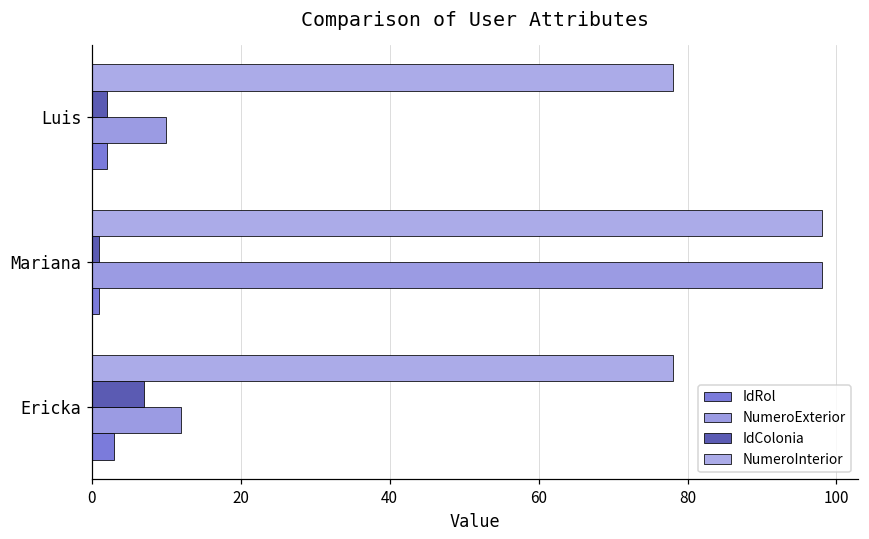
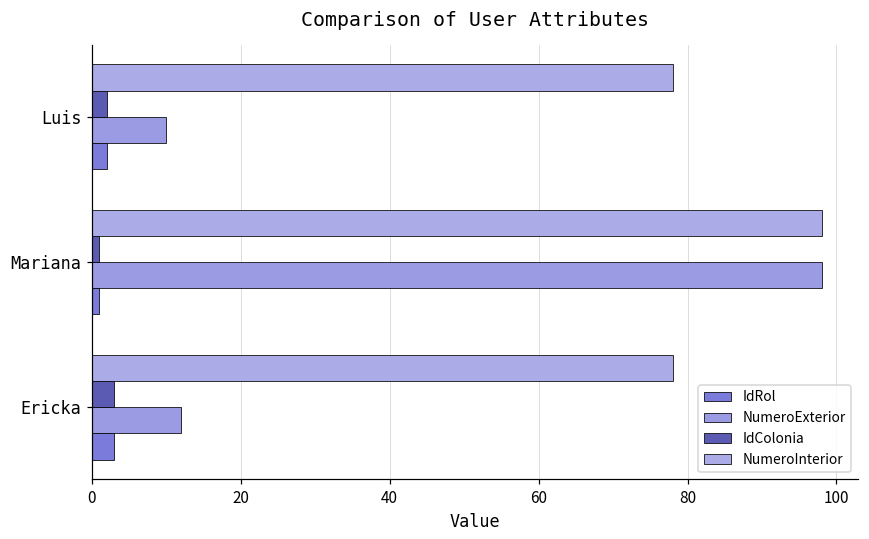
  {
    "IdColonia": {
      "Luis": 2,
      "Mariana": 1,
-     "Ericka": 7
+     "Ericka": 3
    }
  }
